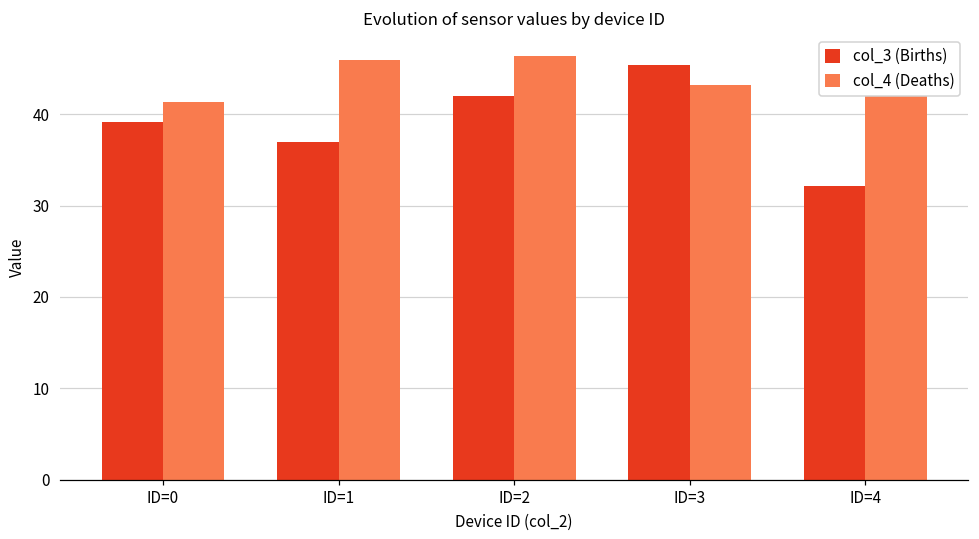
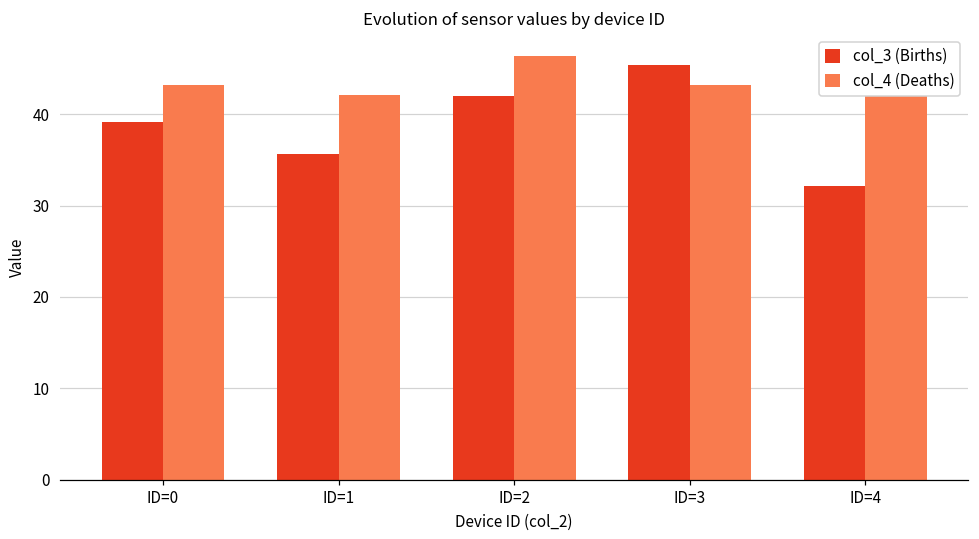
  {
    "col_3 (Births)": {
      "ID=0": 39,
-     "ID=1": 37,
+     "ID=1": 36,
      "ID=2": 42,
      "ID=3": 45,
      "ID=4": 32
    },
    "col_4 (Deaths)": {
-     "ID=0": 41,
-     "ID=1": 46,
+     "ID=0": 43,
+     "ID=1": 42,
      "ID=2": 46,
      "ID=3": 43
    }
  }
